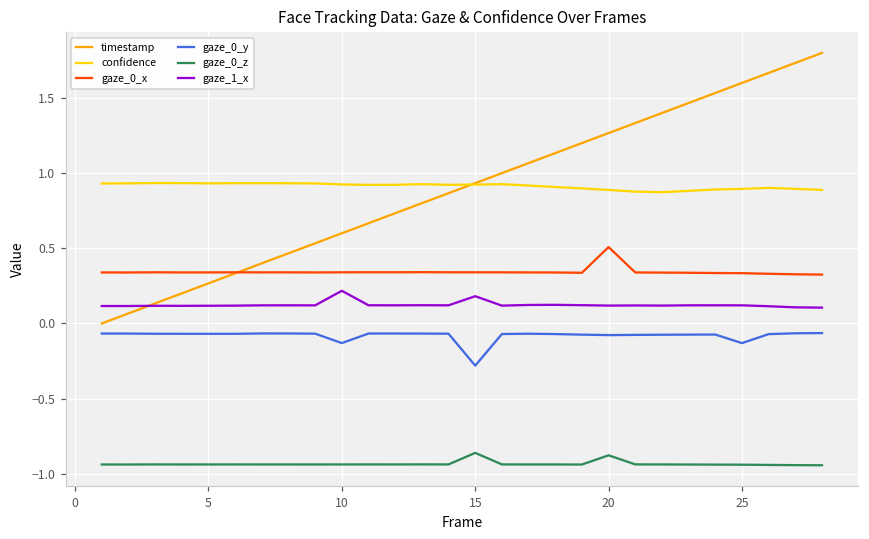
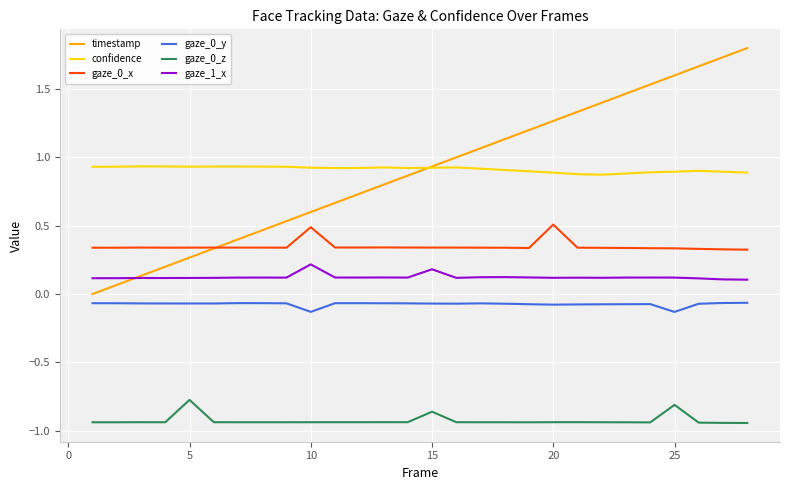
  {
    "gaze_0_x": {
      "5": 0.34,
-     "10": 0.34,
+     "10": 0.49,
      "15": 0.34,
      "20": 0.51,
      "25": 0.33
    },
    "gaze_0_y": {
      "5": -0.07,
      "10": -0.13,
-     "15": -0.28,
+     "15": -0.07,
      "20": -0.08,
      "25": -0.13
    },
    "gaze_0_z": {
-     "5": -0.94,
+     "5": -0.77,
      "10": -0.94,
      "15": -0.86,
-     "20": -0.88,
-     "25": -0.94
+     "20": -0.94,
+     "25": -0.81
    },
    "gaze_1_x": {
      "5": 0.12,
      "10": 0.22,
      "15": 0.18,
      "20": 0.12,
      "25": 0.12
    }
  }
